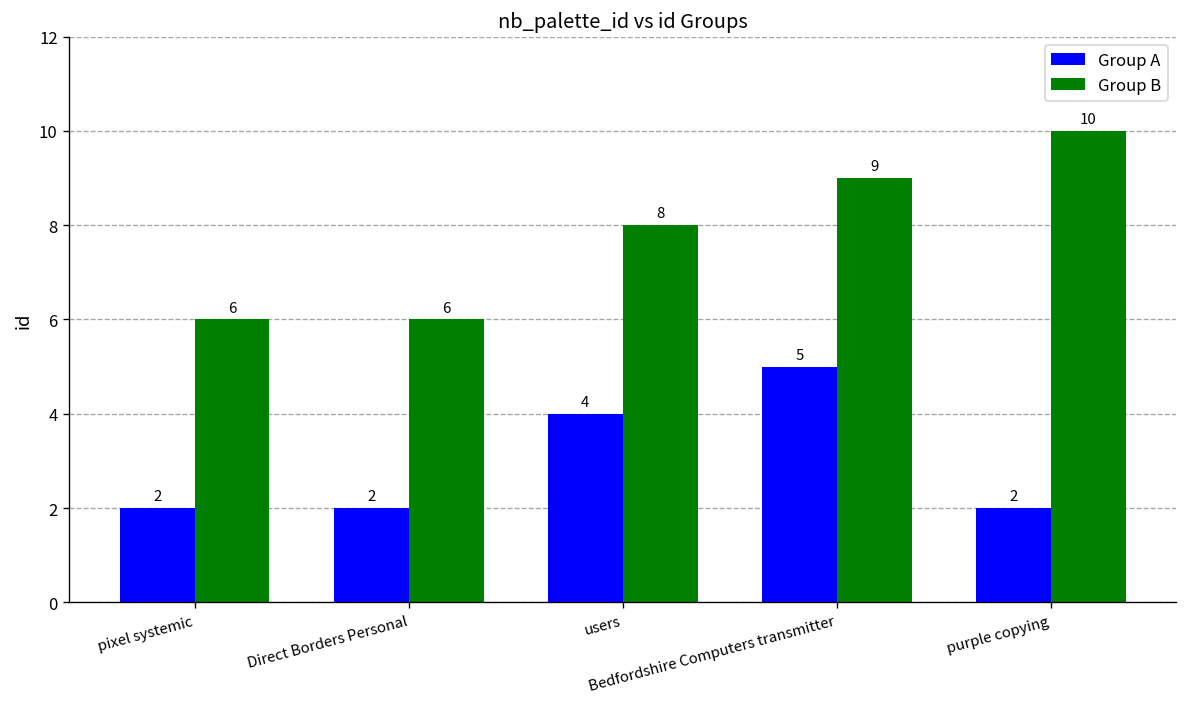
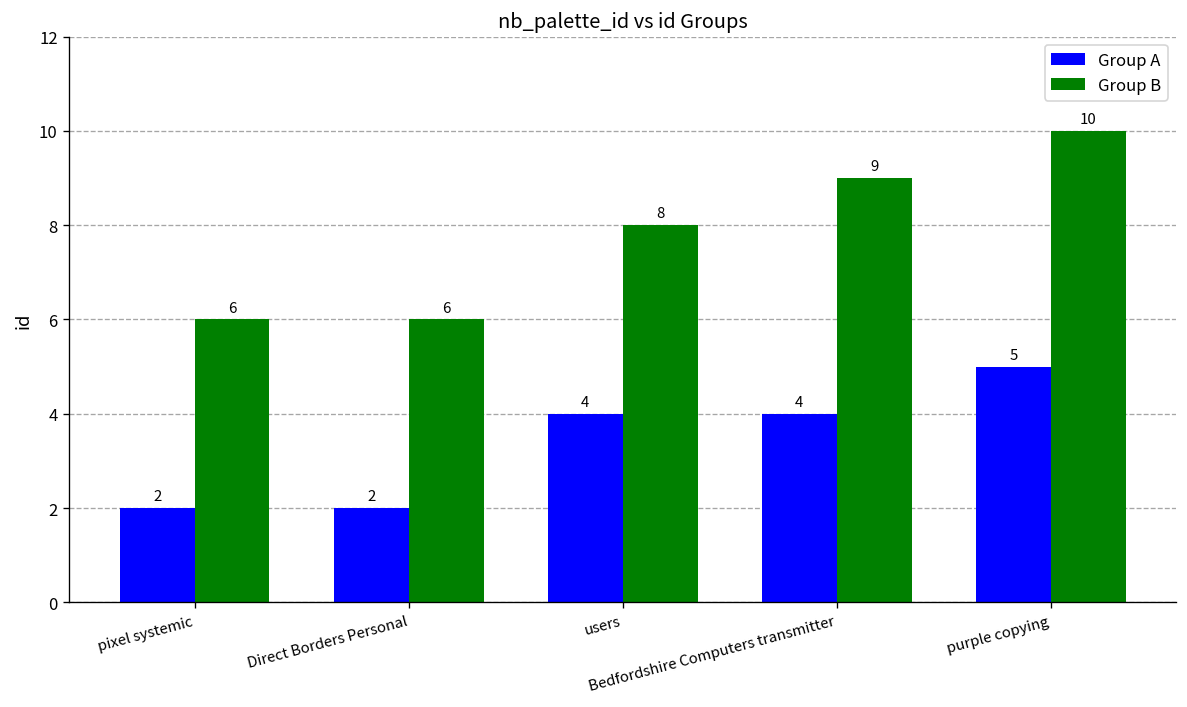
  {
    "Group A": {
      "pixel systemic": 2,
      "Direct Borders Personal": 2,
      "users": 4,
-     "Bedfordshire Computers transmitter": 5,
-     "purple copying": 2
+     "Bedfordshire Computers transmitter": 4,
+     "purple copying": 5
    },
    "Group B": {
      "pixel systemic": 6,
      "Direct Borders Personal": 6,
      "users": 8,
      "Bedfordshire Computers transmitter": 9,
      "purple copying": 10
    }
  }
